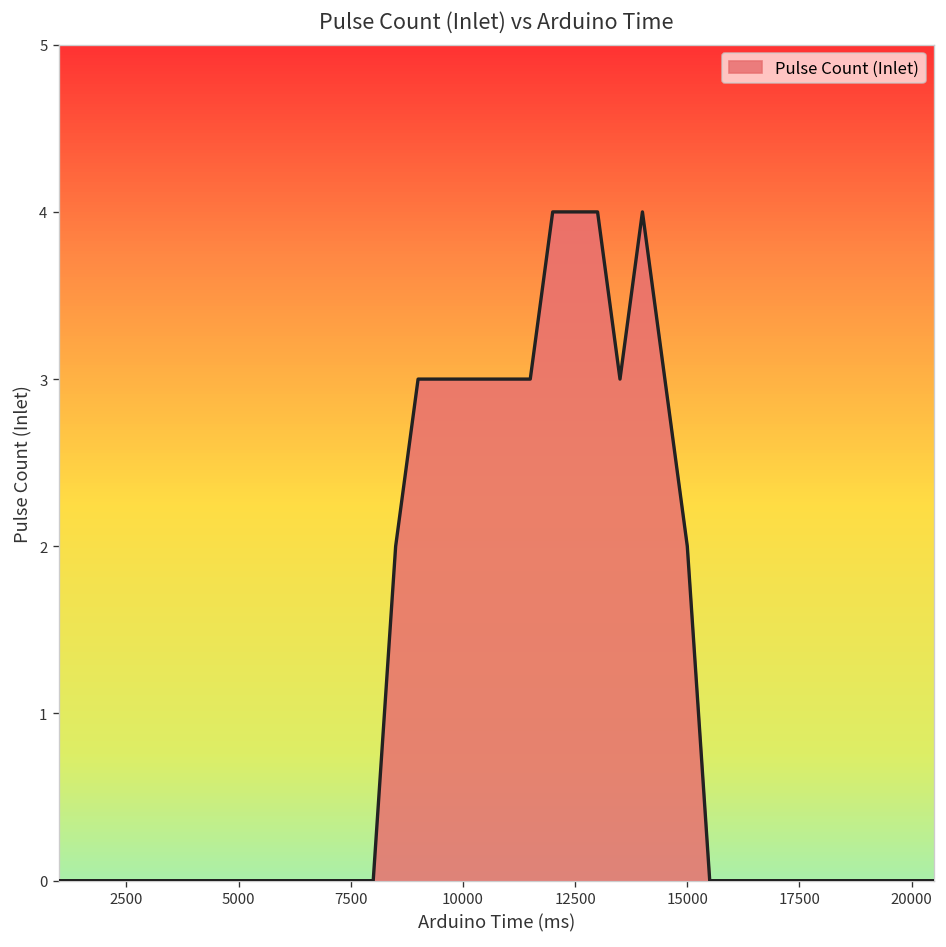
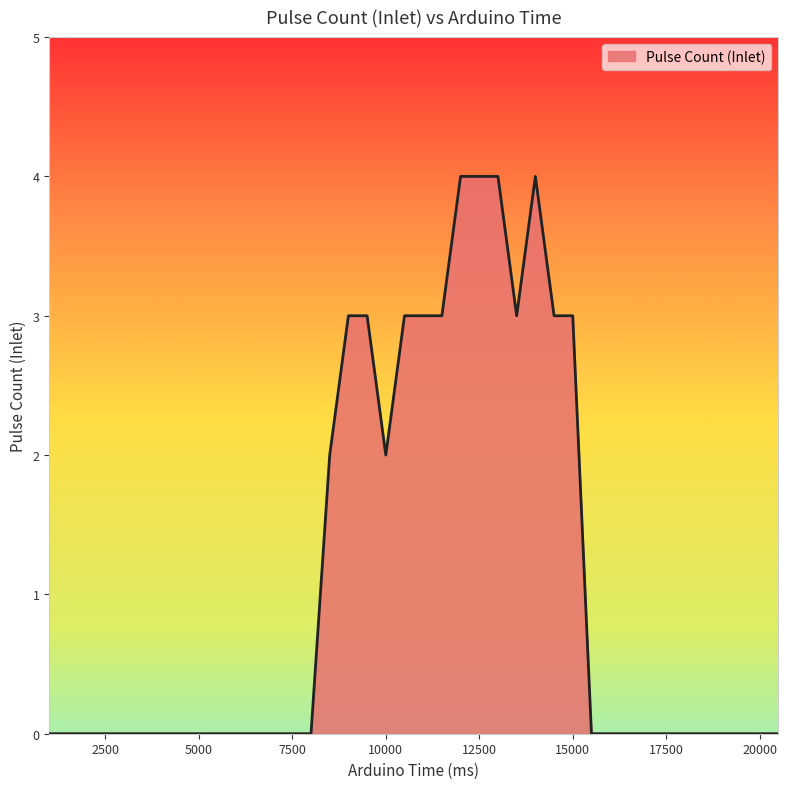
  {
    "2500": 0,
    "5000": 0,
    "7500": 0,
-   "10000": 3,
+   "10000": 2,
    "12500": 4,
-   "15000": 2,
+   "15000": 3,
    "17500": 0,
    "20000": 0
  }
